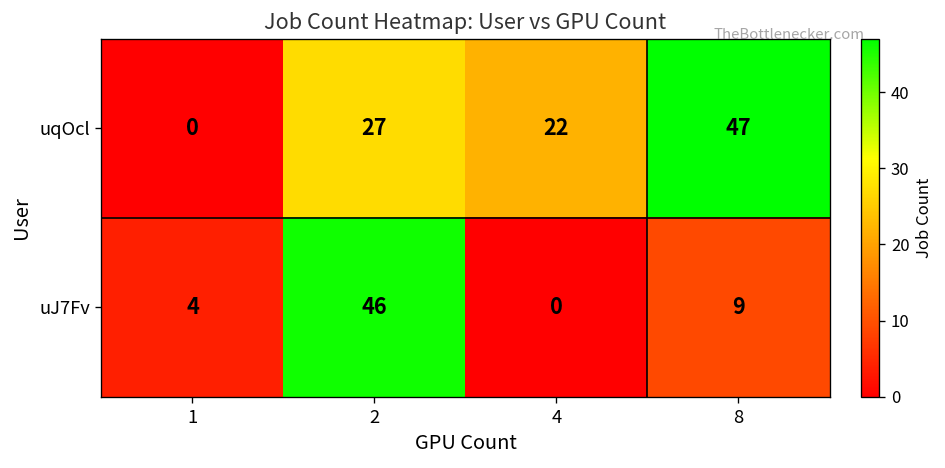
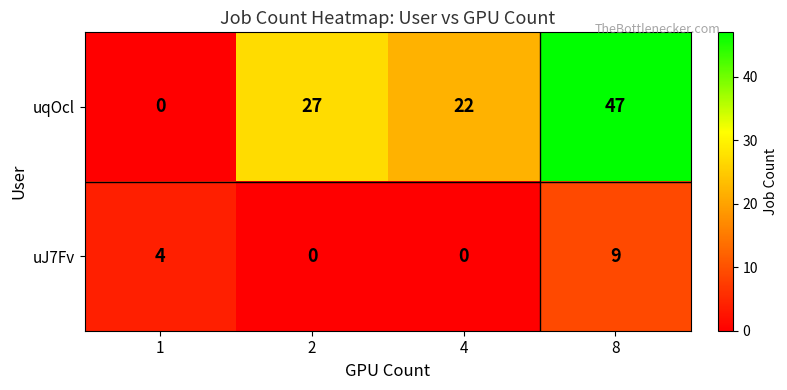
  {
    "uqOcl": {
      "1": 0,
      "2": 27,
      "4": 22,
      "8": 47
    },
    "uJ7Fv": {
      "1": 4,
-     "2": 46,
+     "2": 0,
      "4": 0,
      "8": 9
    }
  }
